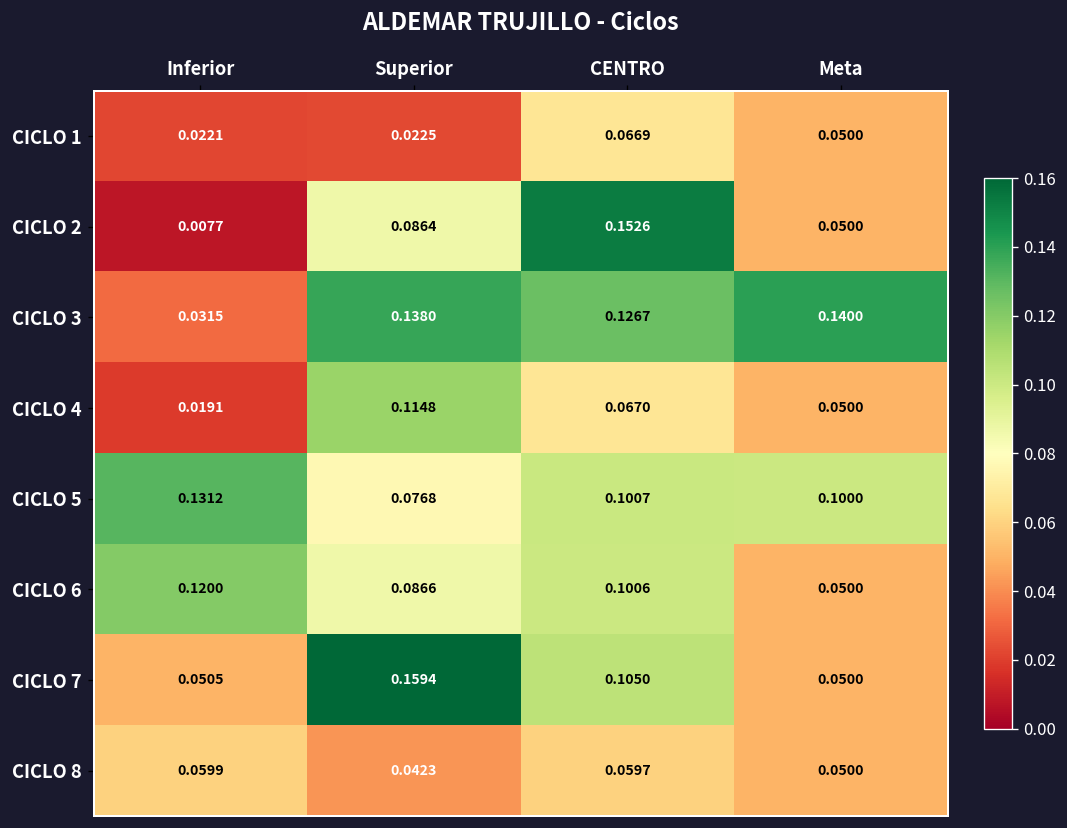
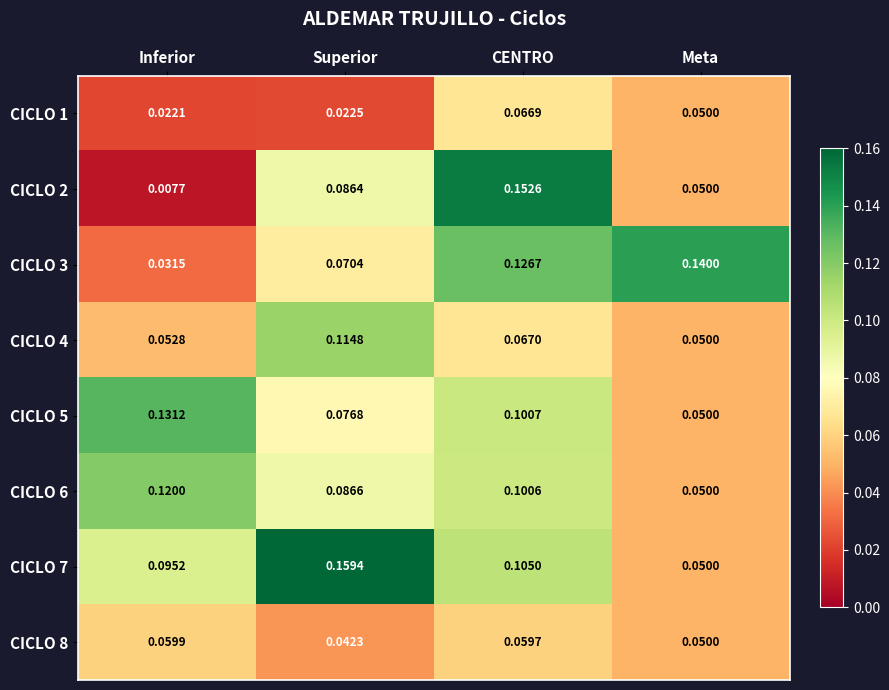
  {
    "CICLO 1": {
      "Inferior": 0.0221,
      "Superior": 0.0225,
      "CENTRO": 0.0669,
      "Meta": 0.0500
    },
    "CICLO 2": {
      "Inferior": 0.0077,
      "Superior": 0.0864,
      "CENTRO": 0.1526,
      "Meta": 0.0500
    },
    "CICLO 3": {
      "Inferior": 0.0315,
-     "Superior": 0.1380,
+     "Superior": 0.0704,
      "CENTRO": 0.1267,
      "Meta": 0.1400
    },
    "CICLO 4": {
-     "Inferior": 0.0191,
+     "Inferior": 0.0528,
      "Superior": 0.1148,
      "CENTRO": 0.0670,
      "Meta": 0.0500
    },
    "CICLO 5": {
      "Inferior": 0.1312,
      "Superior": 0.0768,
      "CENTRO": 0.1007,
-     "Meta": 0.1000
+     "Meta": 0.0500
    },
    "CICLO 6": {
      "Inferior": 0.1200,
      "Superior": 0.0866,
      "CENTRO": 0.1006,
      "Meta": 0.0500
    },
    "CICLO 7": {
-     "Inferior": 0.0505,
+     "Inferior": 0.0952,
      "Superior": 0.1594,
      "CENTRO": 0.1050,
      "Meta": 0.0500
    },
    "CICLO 8": {
      "Inferior": 0.0599,
      "Superior": 0.0423,
      "CENTRO": 0.0597,
      "Meta": 0.0500
    }
  }
